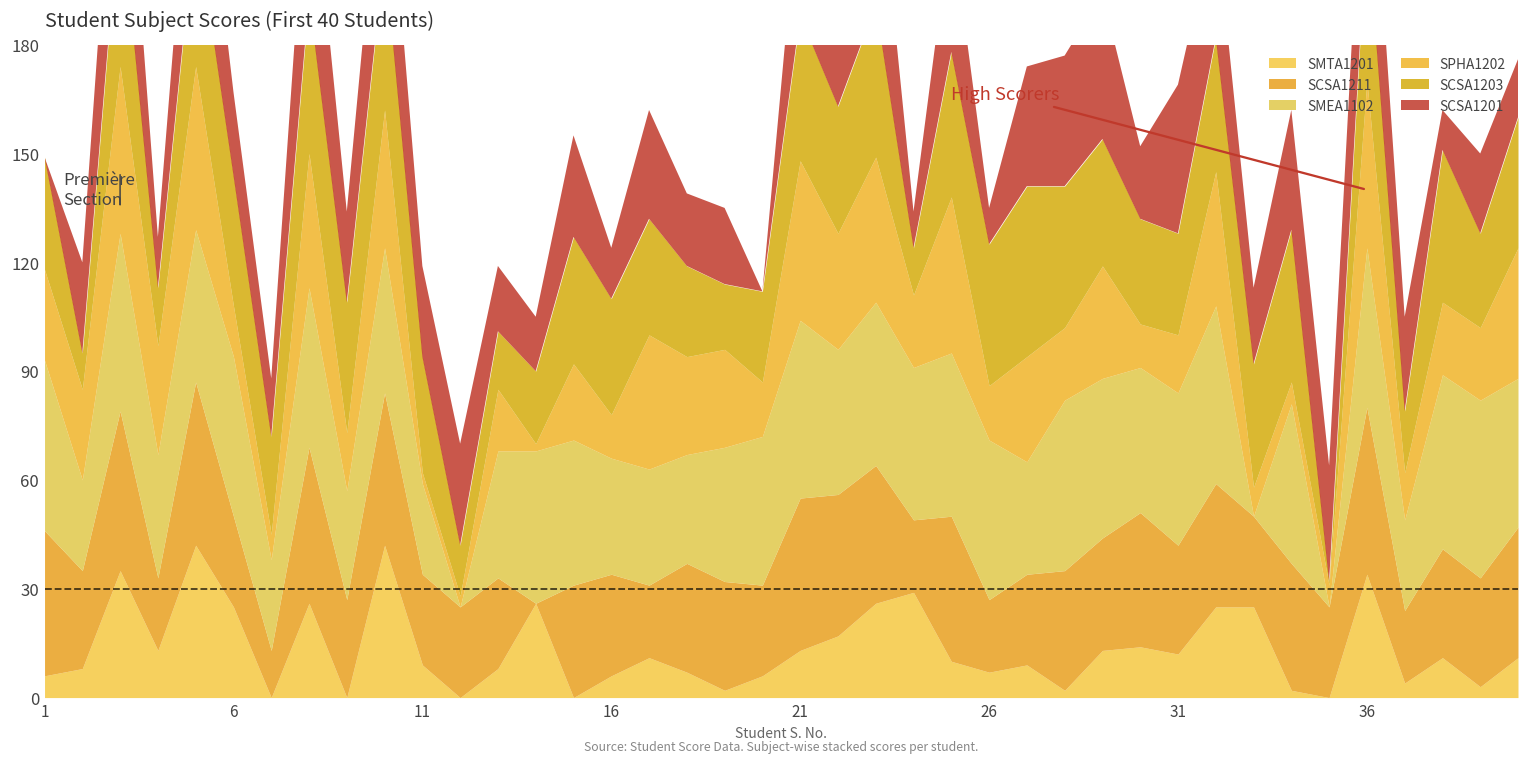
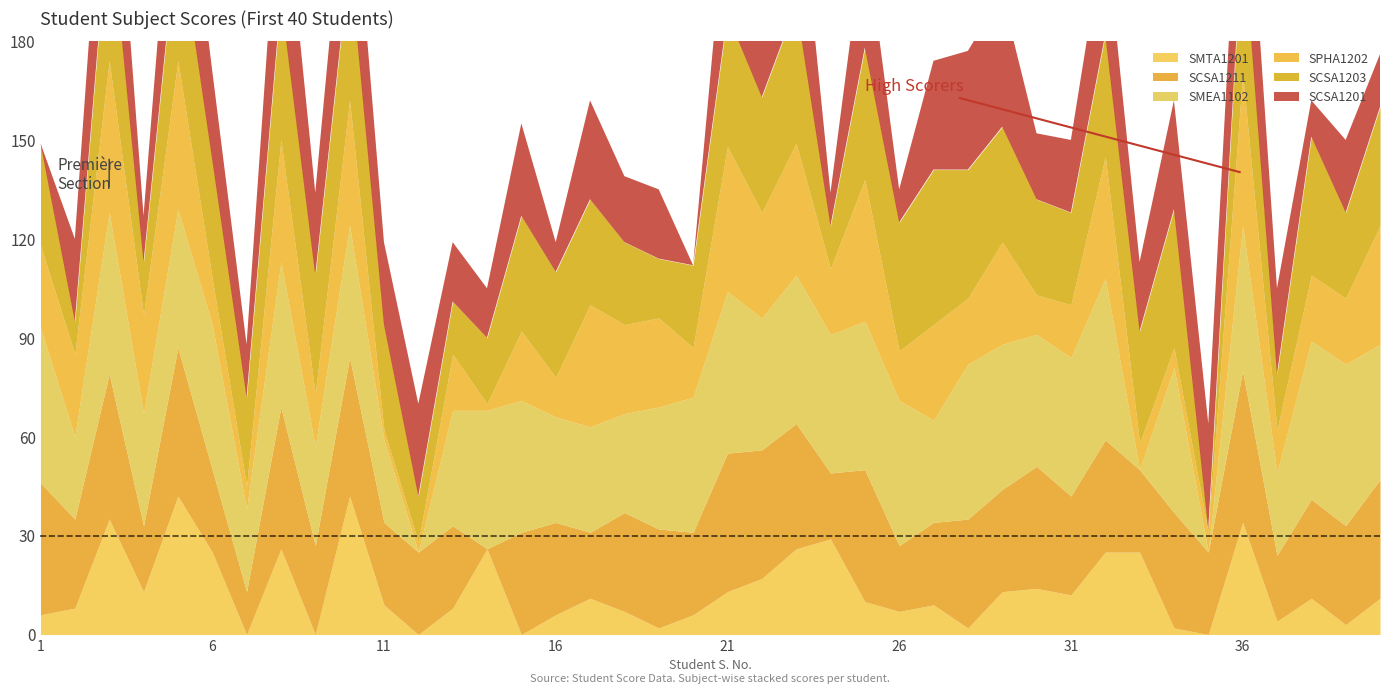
  {
    "SCSA1201": {
-     "6": 23,
+     "6": 27,
      "11": 25,
-     "16": 14,
+     "16": 9,
      "26": 10,
-     "31": 41
+     "31": 22
    }
  }
